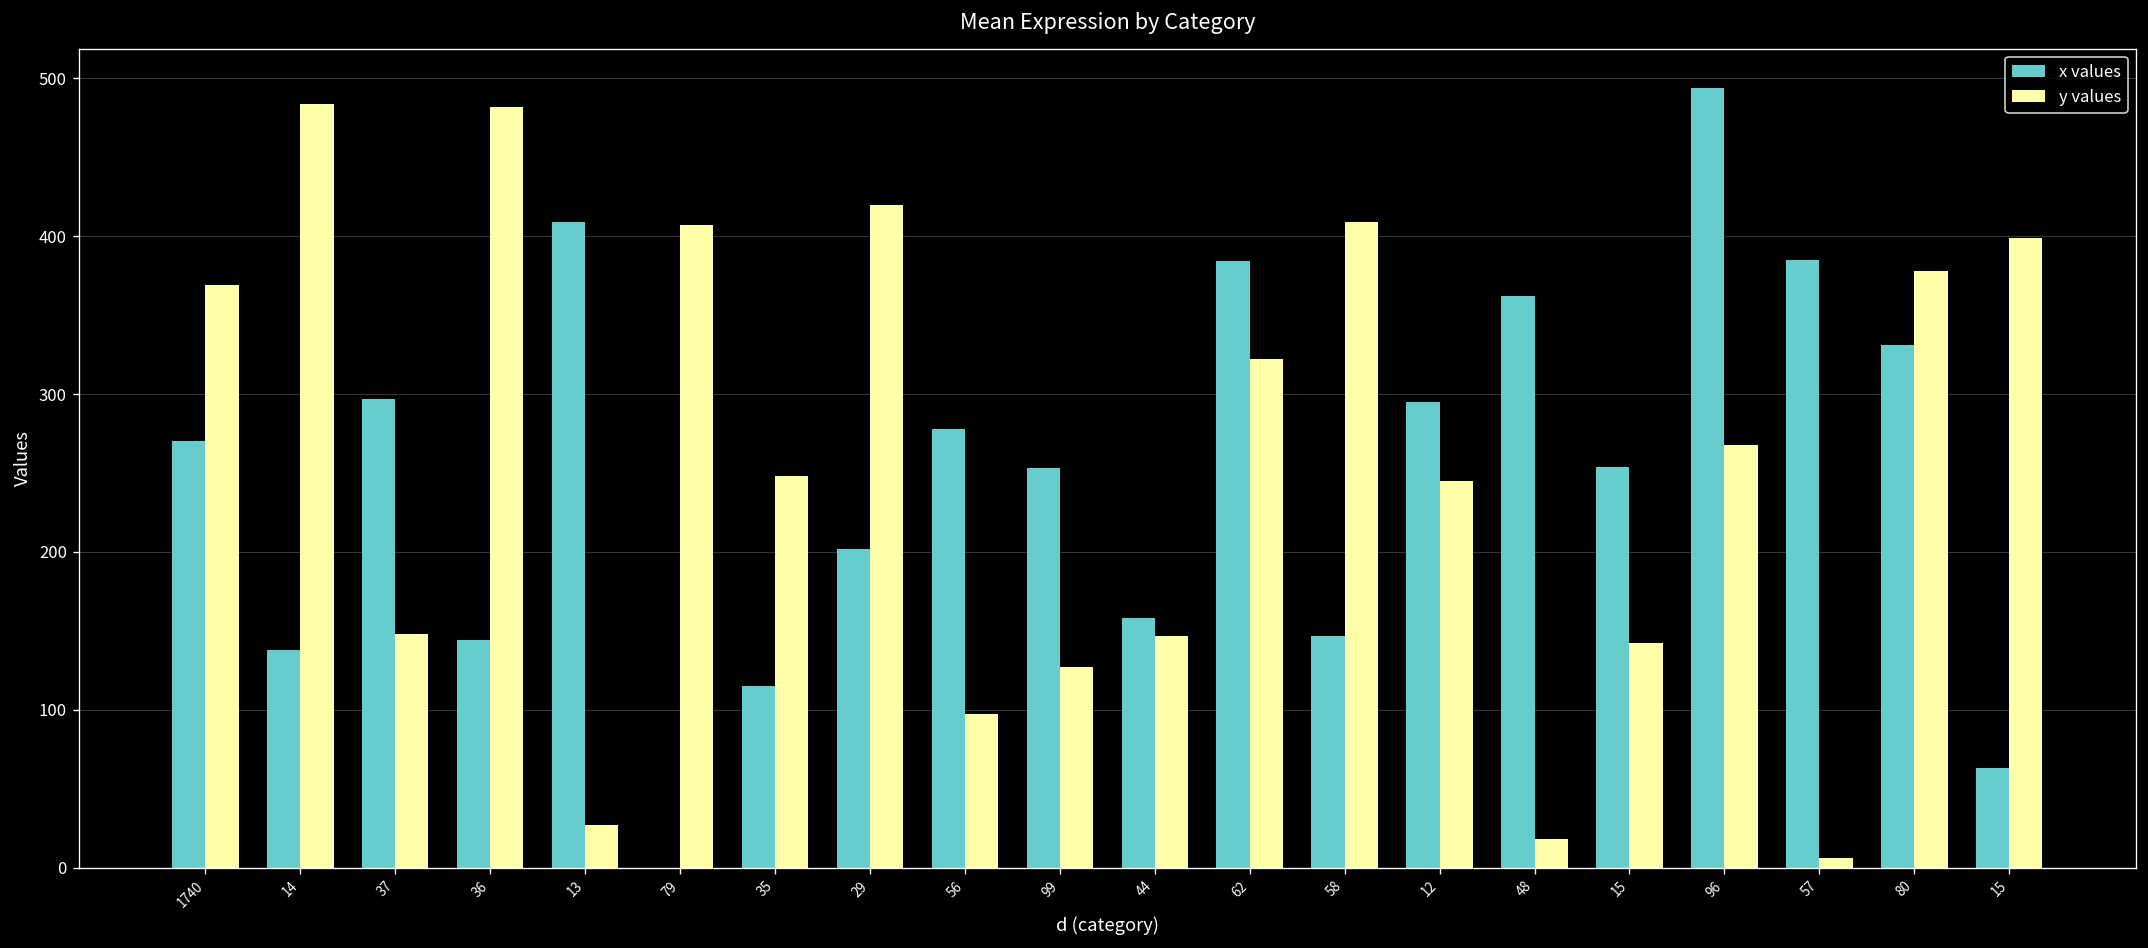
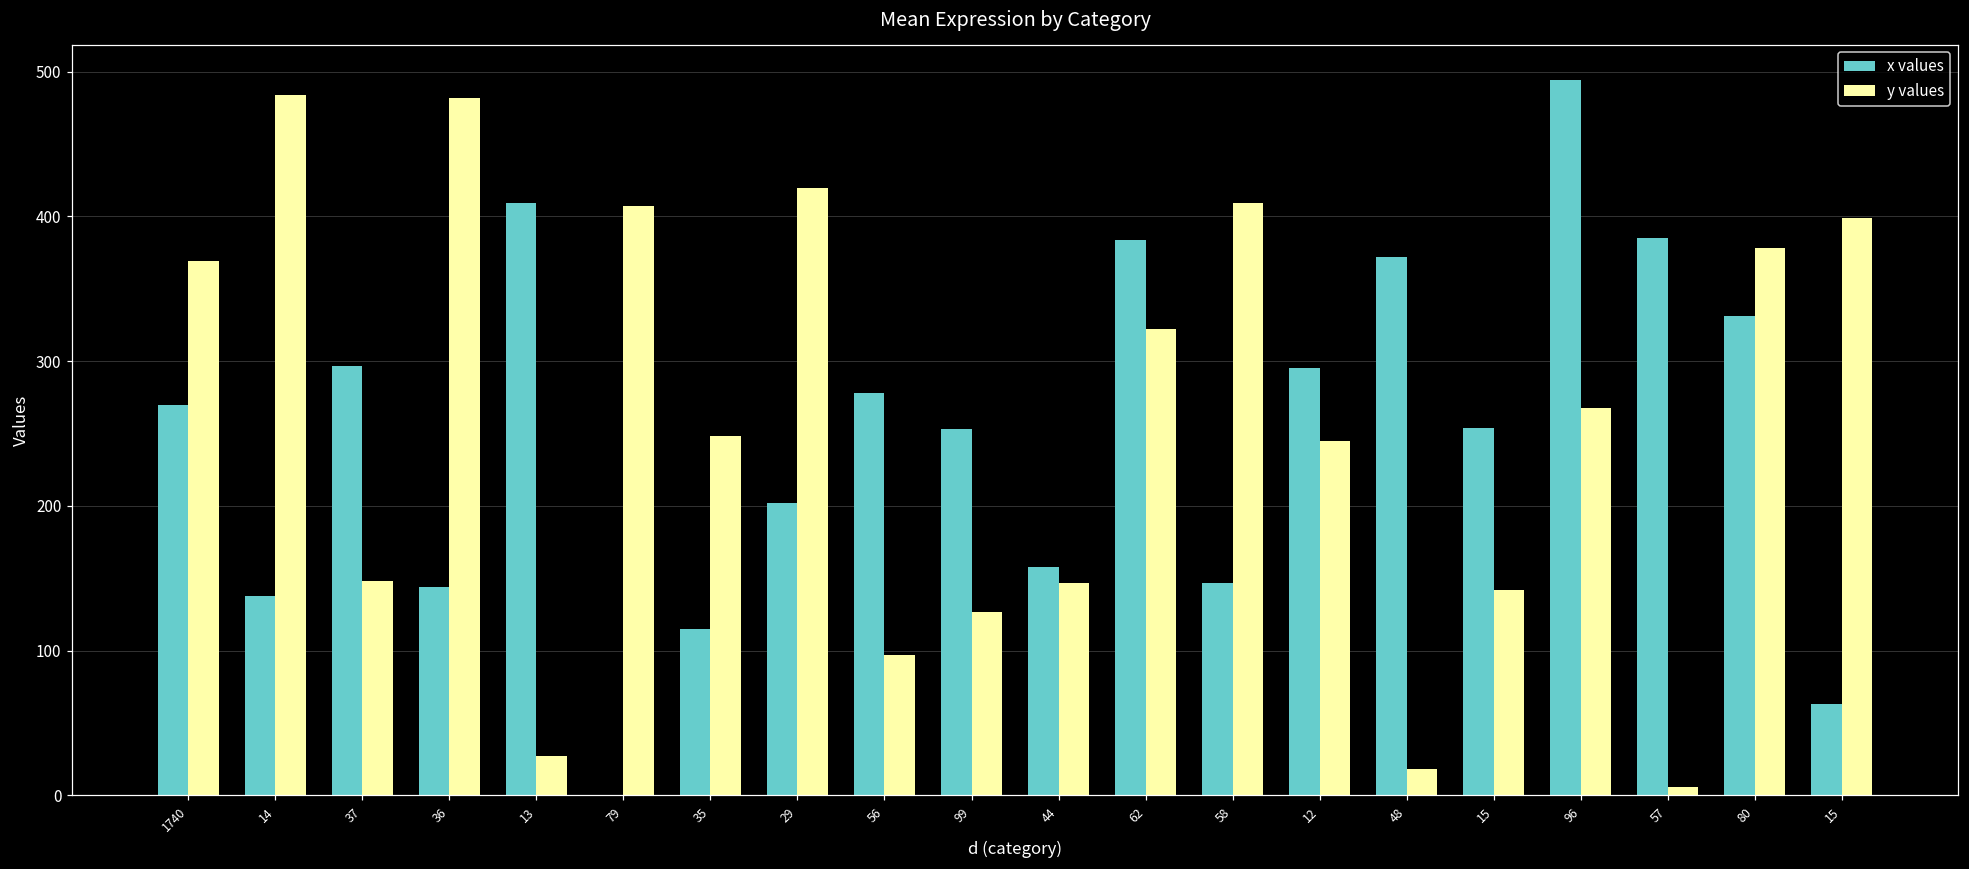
  {
    "x values": {
      "1740": 270,
      "14": 138,
      "37": 297,
      "36": 144,
      "13": 409,
      "79": 0,
      "35": 115,
      "29": 202,
      "56": 278,
      "99": 253,
      "44": 158,
      "62": 384,
      "58": 147,
      "12": 295,
-     "48": 362,
+     "48": 372,
      "96": 494,
      "57": 385,
      "80": 331
    },
    "y values": {
      "1740": 369,
      "14": 484,
      "37": 148,
      "36": 482,
      "13": 27,
      "79": 407,
      "35": 248,
      "29": 420,
      "56": 97,
      "99": 127,
      "44": 147,
      "62": 322,
      "58": 409,
      "12": 245,
      "48": 18,
      "96": 268,
      "57": 6,
      "80": 378
    }
  }
